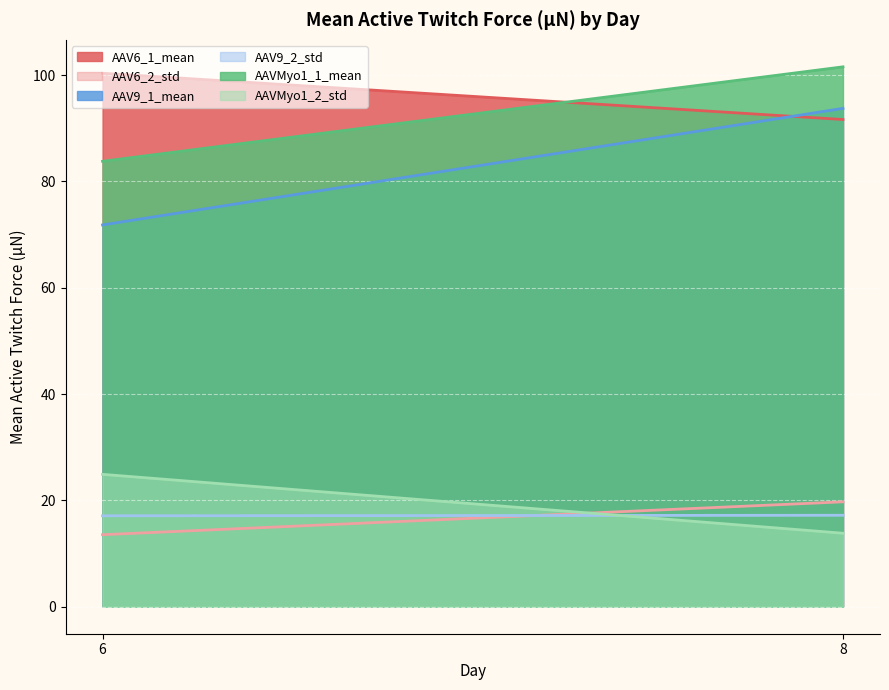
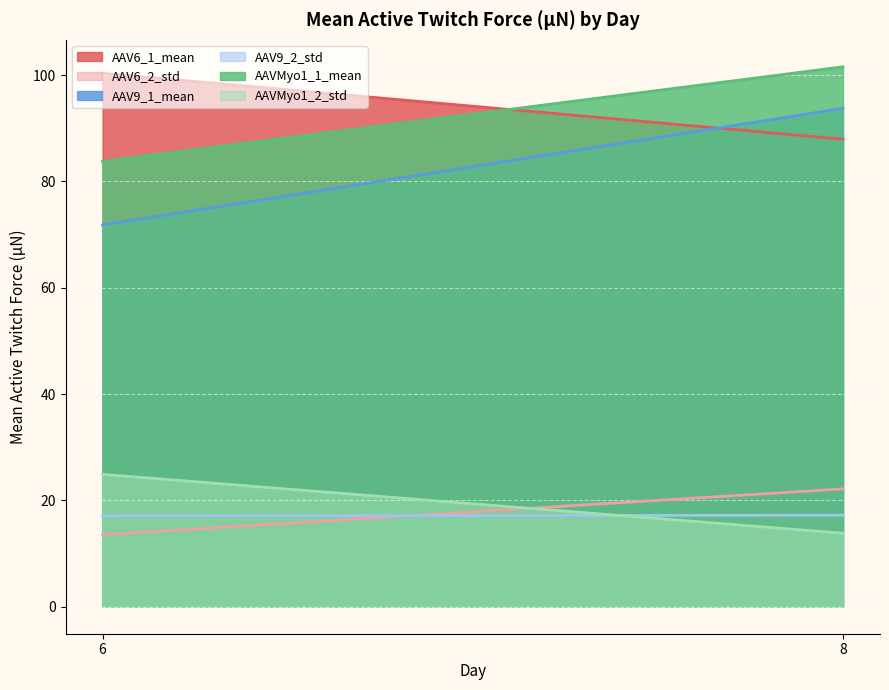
  {
    "AAV6_1_mean": {
-     "8": 92
+     "8": 88
    },
    "AAV6_2_std": {
      "6": 14,
-     "8": 20
+     "8": 22
    },
    "AAV9_1_mean": {
      "6": 72,
      "8": 94
    },
    "AAVMyo1_1_mean": {
      "6": 84,
      "8": 102
    }
  }
